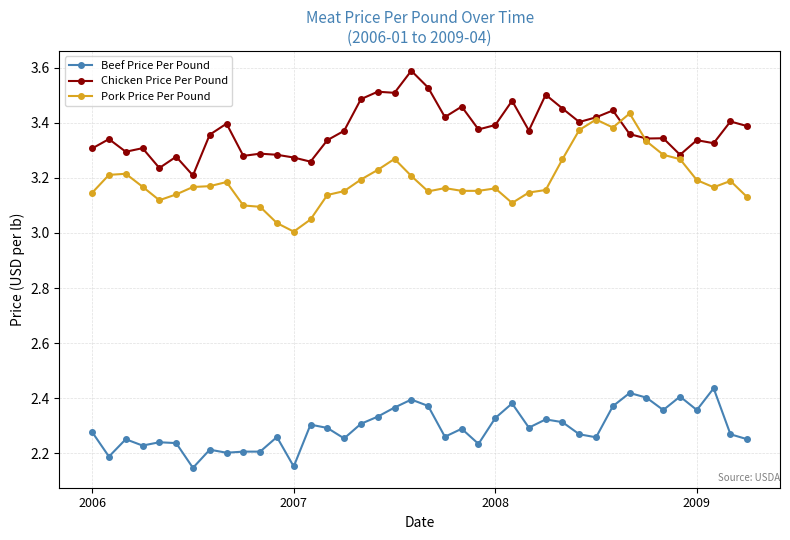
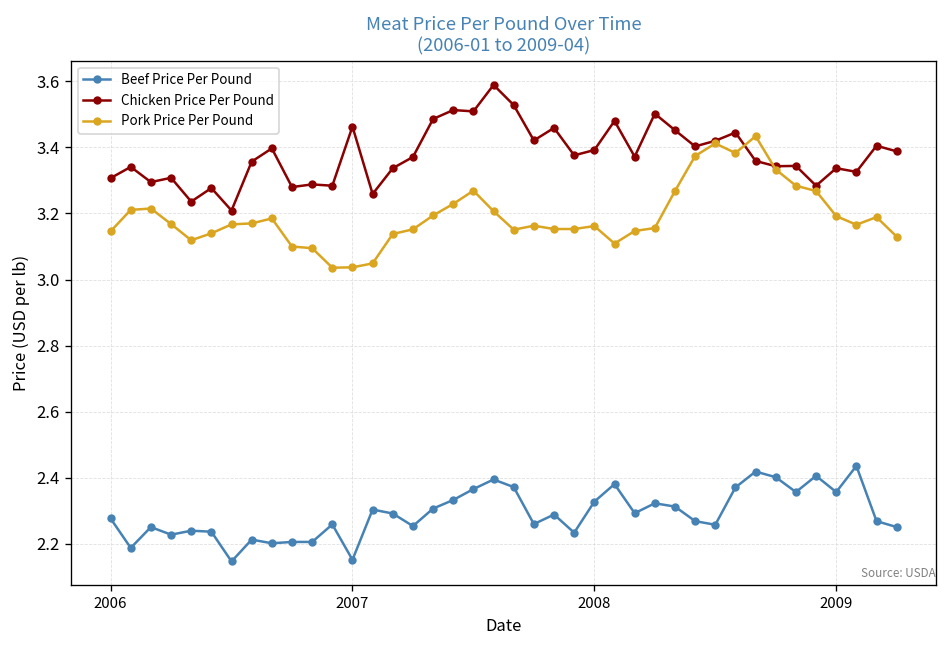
  {
    "Beef Price Per Pound": {
      "2006": 2.28,
      "2007": 2.15,
      "2008": 2.33,
      "2009": 2.36
    },
    "Chicken Price Per Pound": {
      "2006": 3.31,
-     "2007": 3.27,
+     "2007": 3.46,
      "2008": 3.39,
      "2009": 3.34
    },
    "Pork Price Per Pound": {
      "2006": 3.15,
-     "2007": 3.01,
+     "2007": 3.04,
      "2008": 3.16,
      "2009": 3.19
    }
  }
